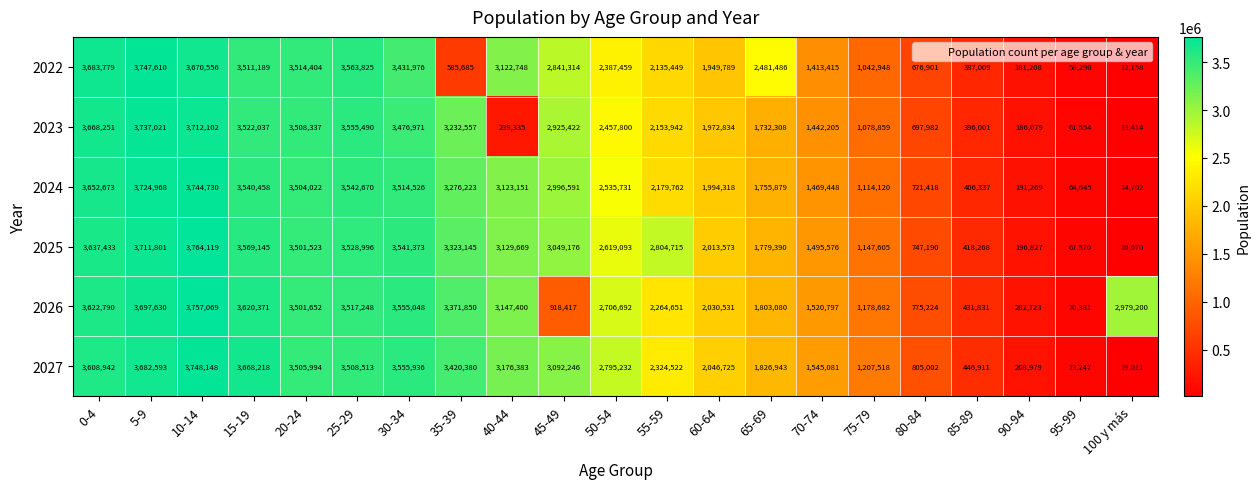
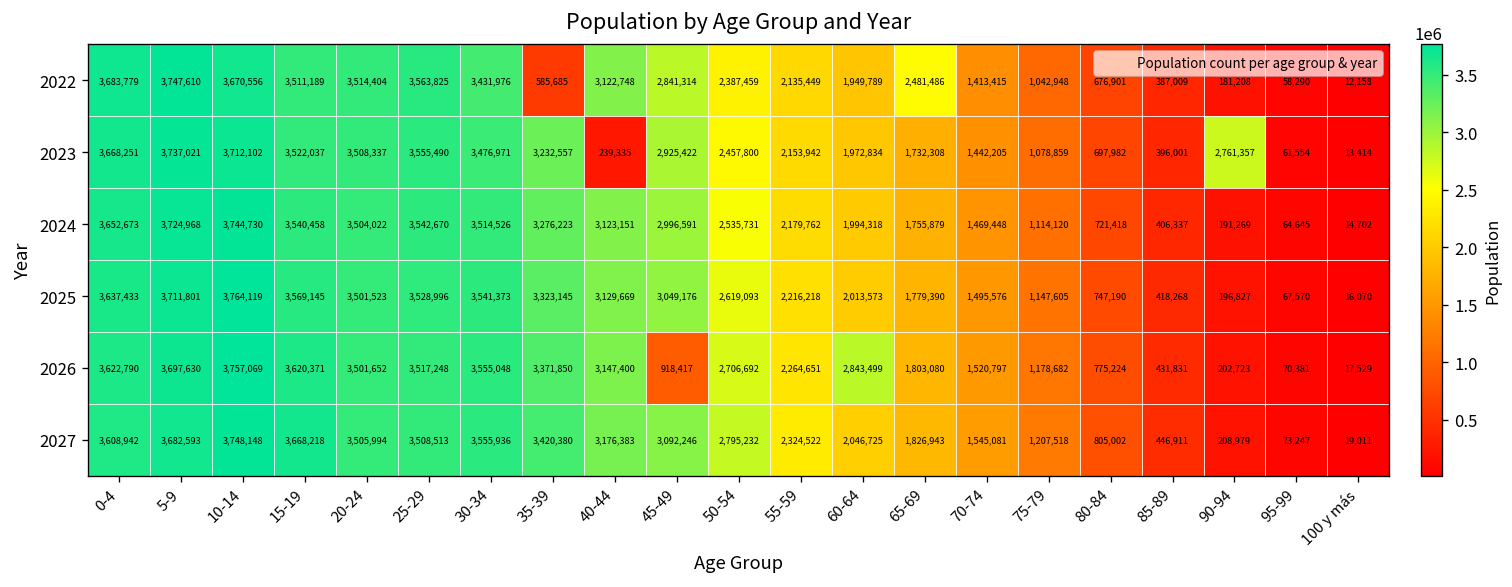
  {
    "2022": {
      "0-4": "3,683,779",
      "5-9": "3,747,610",
      "10-14": "3,670,556",
      "15-19": "3,511,189",
      "20-24": "3,514,404",
      "25-29": "3,563,825",
      "30-34": "3,431,976",
      "35-39": "585,685",
      "40-44": "3,122,748",
      "45-49": "2,841,314",
      "50-54": "2,387,459",
      "55-59": "2,135,449",
      "60-64": "1,949,789",
      "65-69": "2,481,486",
      "70-74": "1,413,415",
      "75-79": "1,042,948",
      "80-84": "676,901",
      "85-89": "387,009",
      "90-94": "181,208",
      "95-99": "58,290",
      "100 y más": "12,158"
    },
    "2023": {
      "0-4": "3,668,251",
      "5-9": "3,737,021",
      "10-14": "3,712,102",
      "15-19": "3,522,037",
      "20-24": "3,508,337",
      "25-29": "3,555,490",
      "30-34": "3,476,971",
      "35-39": "3,232,557",
      "40-44": "239,335",
      "45-49": "2,925,422",
      "50-54": "2,457,800",
      "55-59": "2,153,942",
      "60-64": "1,972,834",
      "65-69": "1,732,308",
      "70-74": "1,442,205",
      "75-79": "1,078,859",
      "80-84": "697,982",
      "85-89": "396,001",
-     "90-94": "186,079",
+     "90-94": "2,761,357",
      "95-99": "61,554",
      "100 y más": "13,414"
    },
    "2024": {
      "0-4": "3,652,673",
      "5-9": "3,724,968",
      "10-14": "3,744,730",
      "15-19": "3,540,458",
      "20-24": "3,504,022",
      "25-29": "3,542,670",
      "30-34": "3,514,526",
      "35-39": "3,276,223",
      "40-44": "3,123,151",
      "45-49": "2,996,591",
      "50-54": "2,535,731",
      "55-59": "2,179,762",
      "60-64": "1,994,318",
      "65-69": "1,755,879",
      "70-74": "1,469,448",
      "75-79": "1,114,120",
      "80-84": "721,418",
      "85-89": "406,337",
      "90-94": "191,269",
      "95-99": "64,645",
      "100 y más": "14,702"
    },
    "2025": {
      "0-4": "3,637,433",
      "5-9": "3,711,801",
      "10-14": "3,764,119",
      "15-19": "3,569,145",
      "20-24": "3,501,523",
      "25-29": "3,528,996",
      "30-34": "3,541,373",
      "35-39": "3,323,145",
      "40-44": "3,129,669",
      "45-49": "3,049,176",
      "50-54": "2,619,093",
-     "55-59": "2,804,715",
+     "55-59": "2,216,218",
      "60-64": "2,013,573",
      "65-69": "1,779,390",
      "70-74": "1,495,576",
      "75-79": "1,147,605",
      "80-84": "747,190",
      "85-89": "418,268",
      "90-94": "196,827",
      "95-99": "67,570",
      "100 y más": "16,070"
    },
    "2026": {
      "0-4": "3,622,790",
      "5-9": "3,697,630",
      "10-14": "3,757,069",
      "15-19": "3,620,371",
      "20-24": "3,501,652",
      "25-29": "3,517,248",
      "30-34": "3,555,048",
      "35-39": "3,371,850",
      "40-44": "3,147,400",
      "45-49": "918,417",
      "50-54": "2,706,692",
      "55-59": "2,264,651",
-     "60-64": "2,030,531",
+     "60-64": "2,843,499",
      "65-69": "1,803,080",
      "70-74": "1,520,797",
      "75-79": "1,178,682",
      "80-84": "775,224",
      "85-89": "431,831",
      "90-94": "202,723",
      "95-99": "70,381",
-     "100 y más": "2,979,200"
+     "100 y más": "17,529"
    },
    "2027": {
      "0-4": "3,608,942",
      "5-9": "3,682,593",
      "10-14": "3,748,148",
      "15-19": "3,668,218",
      "20-24": "3,505,994",
      "25-29": "3,508,513",
      "30-34": "3,555,936",
      "35-39": "3,420,380",
      "40-44": "3,176,383",
      "45-49": "3,092,246",
      "50-54": "2,795,232",
      "55-59": "2,324,522",
      "60-64": "2,046,725",
      "65-69": "1,826,943",
      "70-74": "1,545,081",
      "75-79": "1,207,518",
      "80-84": "805,002",
      "85-89": "446,911",
      "90-94": "208,979",
      "95-99": "73,247",
      "100 y más": "19,011"
    }
  }
